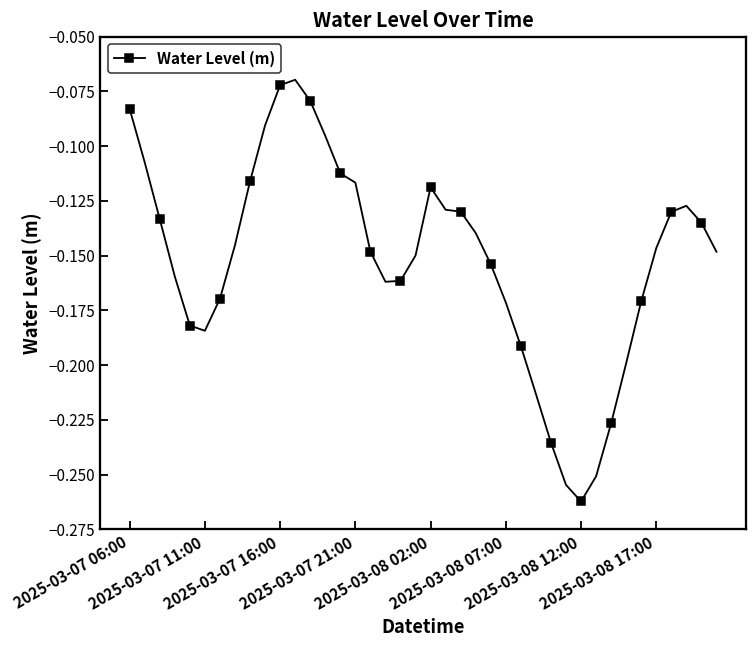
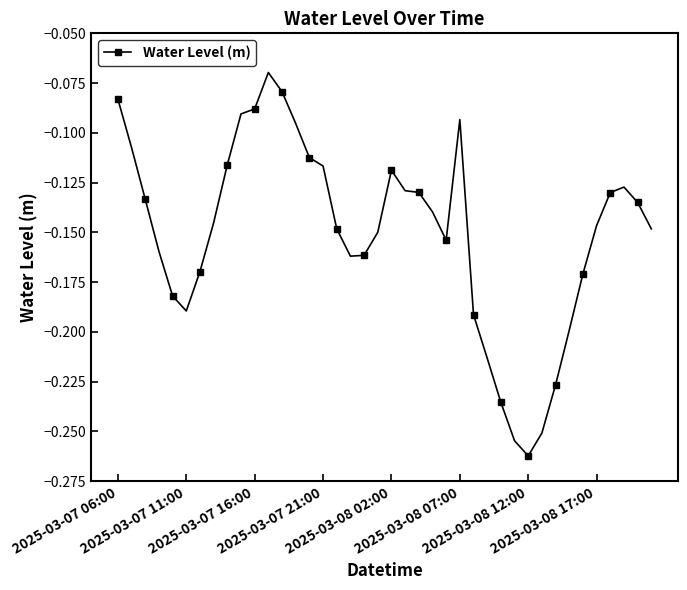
  {
    "2025-03-07 06:00": -0.083,
-   "2025-03-07 11:00": -0.184,
-   "2025-03-07 16:00": -0.072,
+   "2025-03-07 11:00": -0.189,
+   "2025-03-07 16:00": -0.088,
    "2025-03-07 21:00": -0.117,
    "2025-03-08 02:00": -0.119,
-   "2025-03-08 07:00": -0.171,
+   "2025-03-08 07:00": -0.093,
    "2025-03-08 12:00": -0.262,
    "2025-03-08 17:00": -0.147
  }
